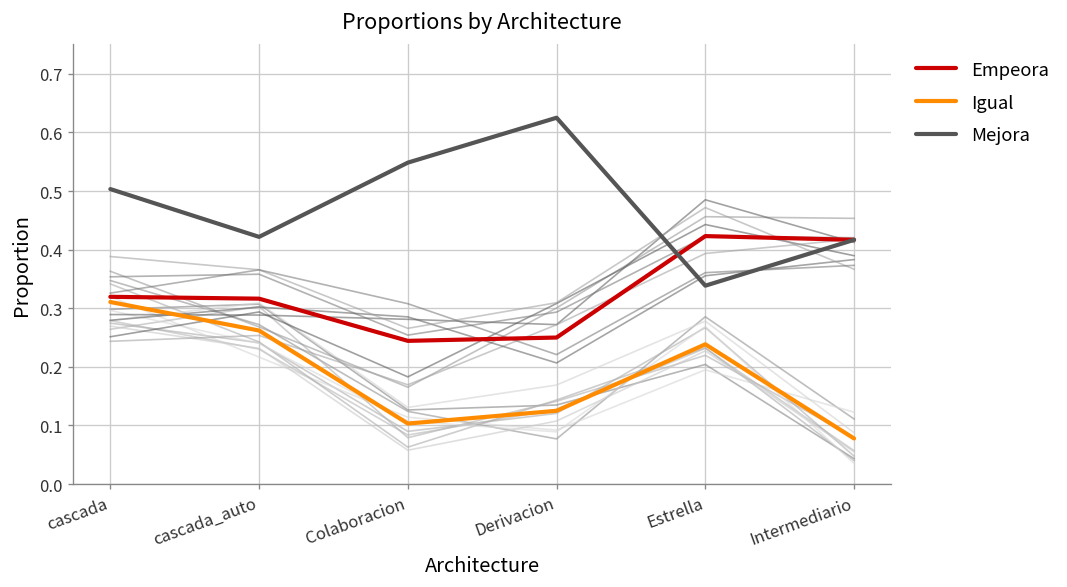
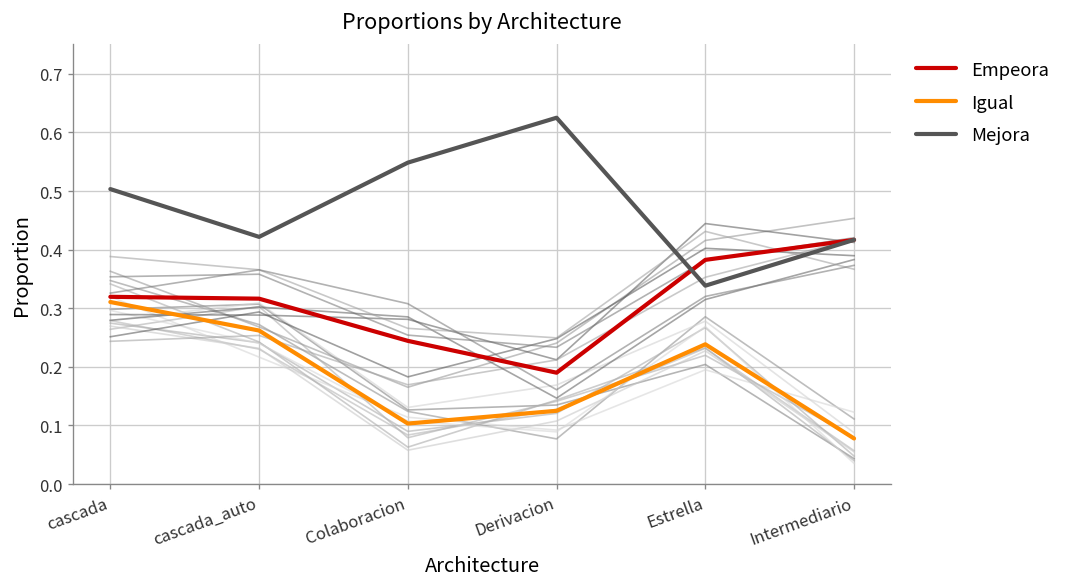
  {
    "Empeora": {
      "cascada_auto": 0.32,
      "Colaboracion": 0.24,
-     "Derivacion": 0.25,
-     "Estrella": 0.42
+     "Derivacion": 0.19,
+     "Estrella": 0.38
    },
    "Igual": {
      "cascada": 0.31,
      "cascada_auto": 0.26,
      "Estrella": 0.24
    }
  }
